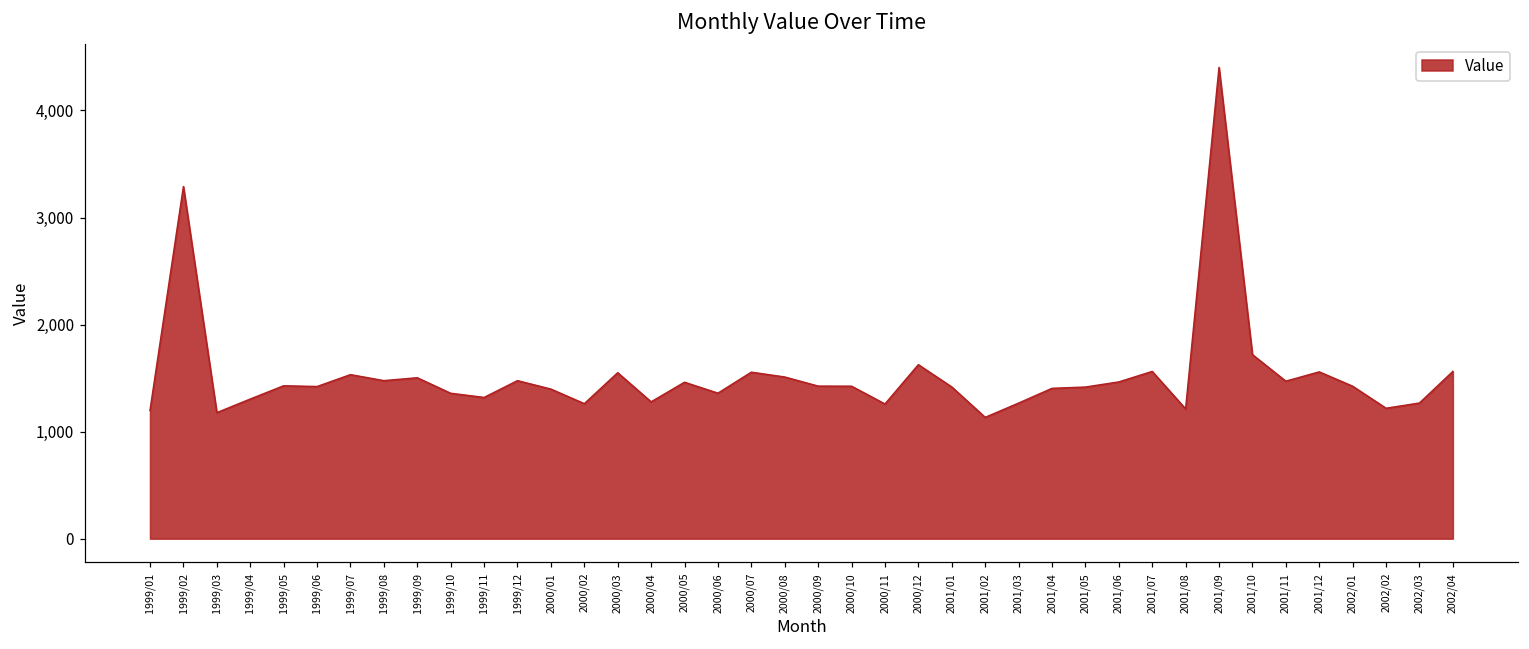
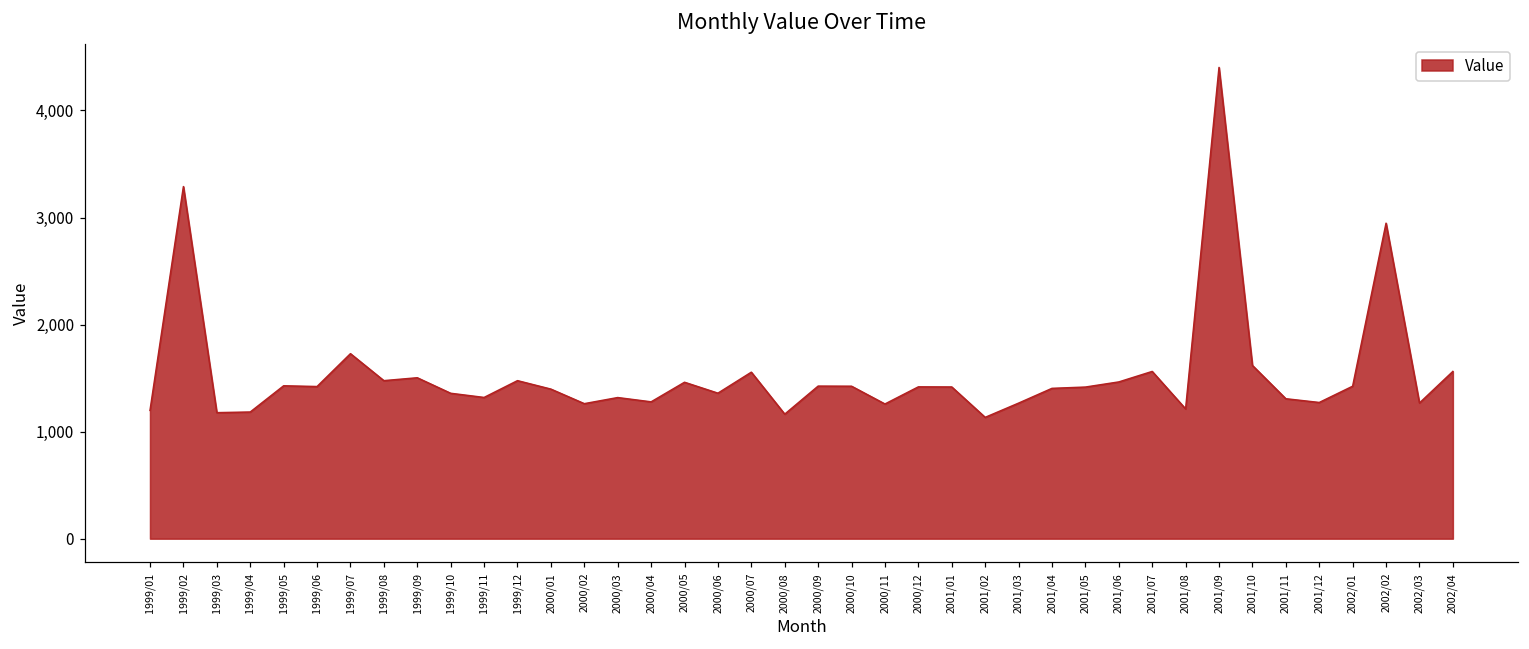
  {
    "1999/01": "1,200",
    "1999/02": "3,300",
    "1999/03": "1,200",
-   "1999/04": "1,300",
+   "1999/04": "1,200",
    "1999/05": "1,400",
    "1999/06": "1,400",
-   "1999/07": "1,500",
+   "1999/07": "1,700",
    "1999/08": "1,500",
    "1999/09": "1,500",
    "1999/10": "1,400",
    "1999/11": "1,300",
    "1999/12": "1,500",
    "2000/01": "1,400",
    "2000/02": "1,300",
-   "2000/03": "1,600",
+   "2000/03": "1,300",
    "2000/04": "1,300",
    "2000/05": "1,500",
    "2000/06": "1,400",
    "2000/07": "1,600",
-   "2000/08": "1,500",
+   "2000/08": "1,200",
    "2000/09": "1,400",
    "2000/10": "1,400",
    "2000/11": "1,300",
-   "2000/12": "1,600",
+   "2000/12": "1,400",
    "2001/01": "1,400",
    "2001/02": "1,100",
    "2001/03": "1,300",
    "2001/04": "1,400",
    "2001/05": "1,400",
    "2001/06": "1,500",
    "2001/07": "1,600",
    "2001/08": "1,200",
    "2001/09": "4,400",
-   "2001/10": "1,700",
-   "2001/11": "1,500",
-   "2001/12": "1,600",
+   "2001/10": "1,600",
+   "2001/11": "1,300",
+   "2001/12": "1,300",
    "2002/01": "1,400",
-   "2002/02": "1,200",
+   "2002/02": "2,900",
    "2002/03": "1,300",
    "2002/04": "1,600"
  }
